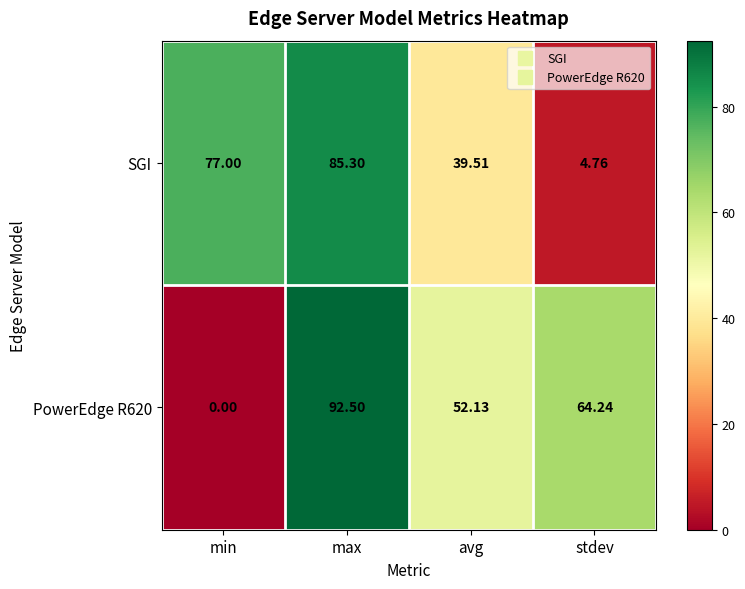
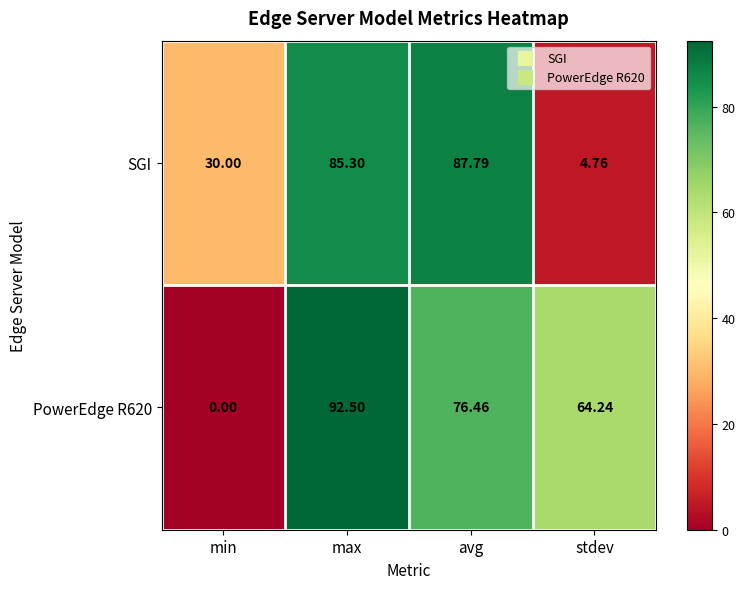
  {
    "SGI": {
-     "min": 77.00,
+     "min": 30.00,
      "max": 85.30,
-     "avg": 39.51,
+     "avg": 87.79,
      "stdev": 4.76
    },
    "PowerEdge R620": {
      "min": 0.00,
      "max": 92.50,
-     "avg": 52.13,
+     "avg": 76.46,
      "stdev": 64.24
    }
  }
